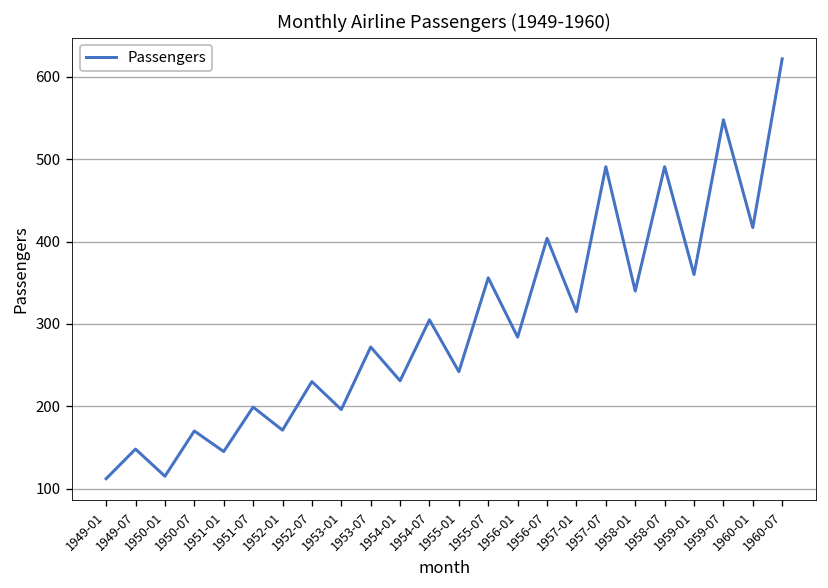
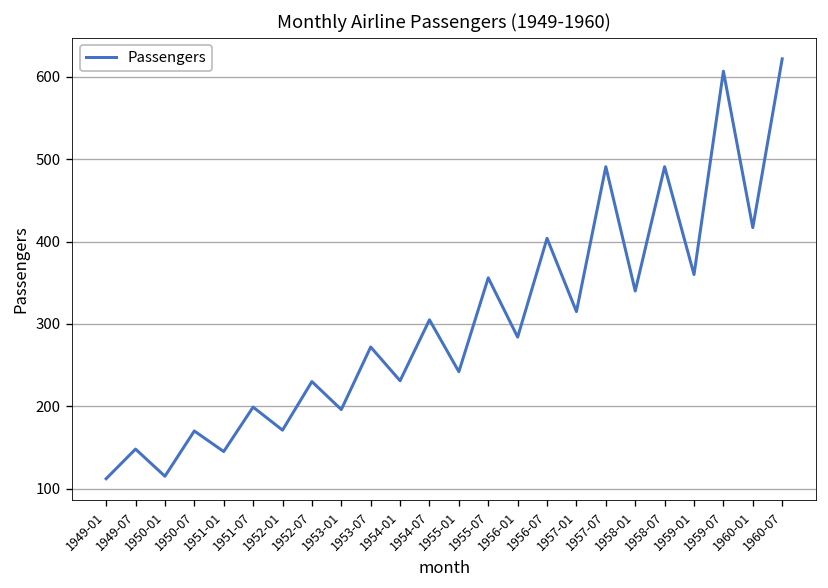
  {
    "1949-01": 110,
    "1949-07": 150,
    "1950-01": 120,
    "1950-07": 170,
    "1951-01": 150,
    "1951-07": 200,
    "1952-01": 170,
    "1952-07": 230,
    "1953-01": 200,
    "1953-07": 270,
    "1954-01": 230,
    "1954-07": 310,
    "1955-01": 240,
    "1955-07": 360,
    "1956-01": 280,
    "1956-07": 400,
    "1957-01": 320,
    "1957-07": 490,
    "1958-01": 340,
    "1958-07": 490,
    "1959-01": 360,
-   "1959-07": 550,
+   "1959-07": 610,
    "1960-01": 420,
    "1960-07": 620
  }
